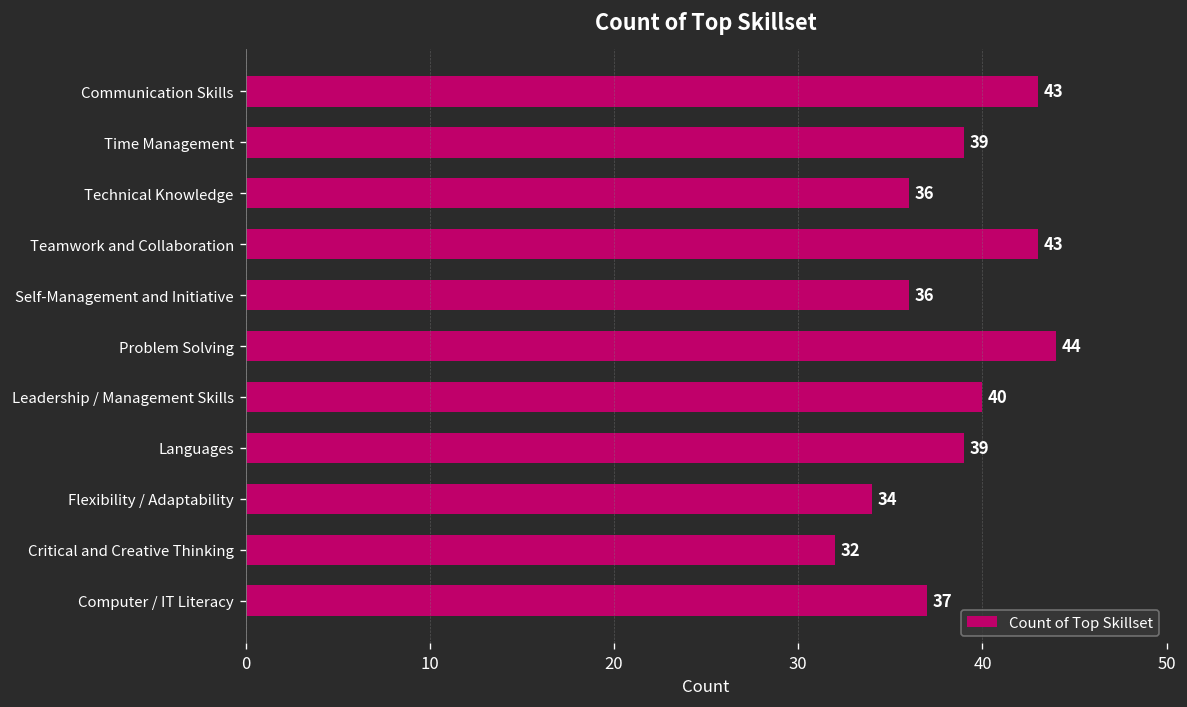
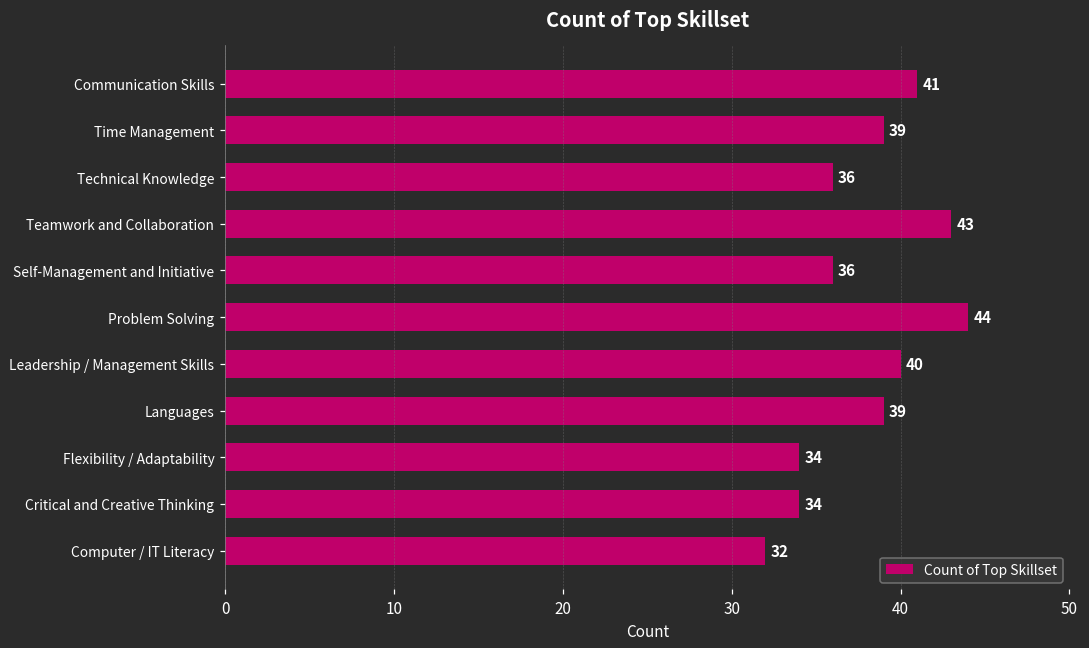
  {
-   "Communication Skills": 43,
+   "Communication Skills": 41,
    "Time Management": 39,
    "Technical Knowledge": 36,
    "Teamwork and Collaboration": 43,
    "Self-Management and Initiative": 36,
    "Problem Solving": 44,
    "Leadership / Management Skills": 40,
    "Languages": 39,
    "Flexibility / Adaptability": 34,
-   "Critical and Creative Thinking": 32,
-   "Computer / IT Literacy": 37
+   "Critical and Creative Thinking": 34,
+   "Computer / IT Literacy": 32
  }
